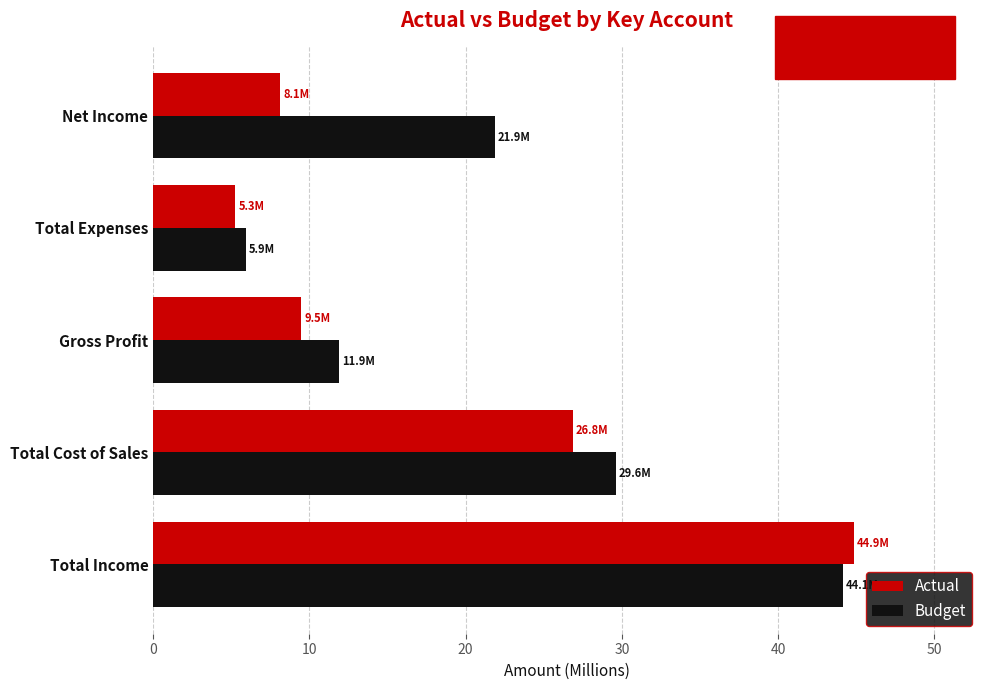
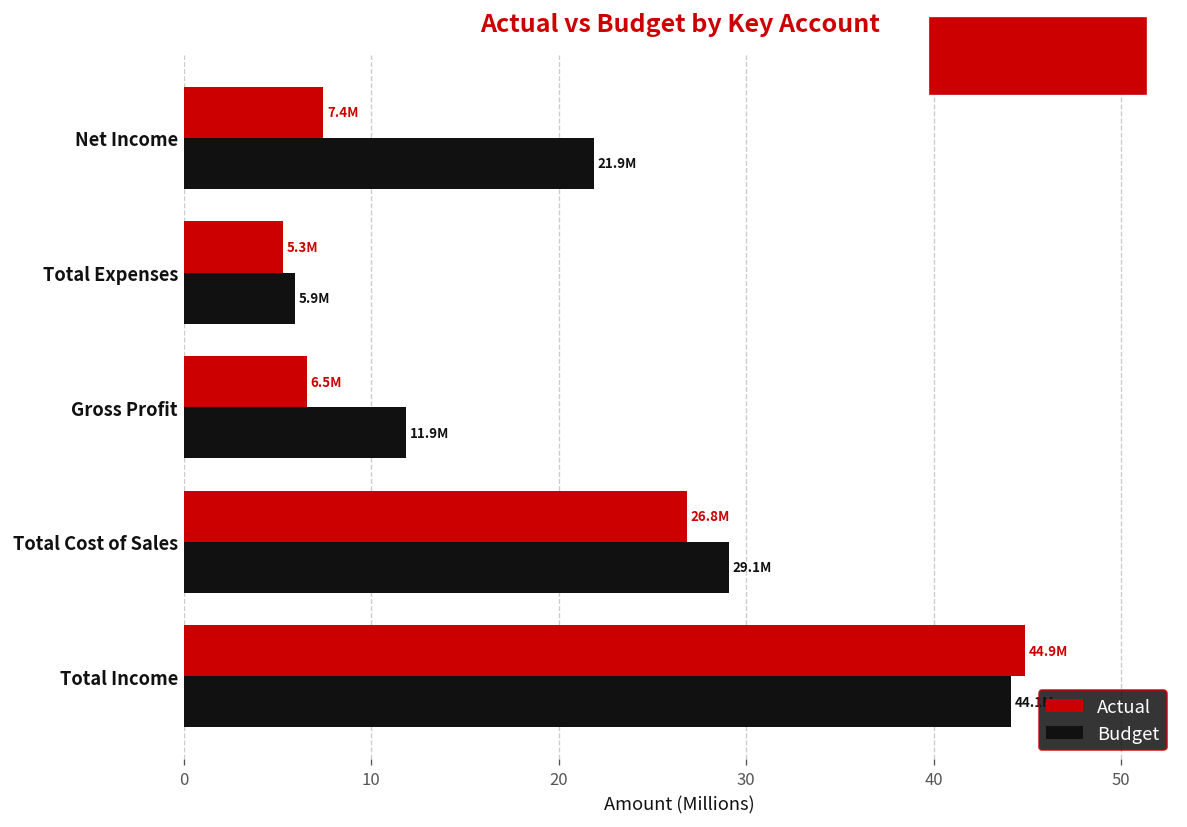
  {
    "Actual": {
-     "Net Income": "8.1M",
+     "Net Income": "7.4M",
      "Total Expenses": "5.3M",
-     "Gross Profit": "9.5M",
+     "Gross Profit": "6.5M",
      "Total Cost of Sales": "26.8M",
      "Total Income": "44.9M"
    },
    "Budget": {
      "Net Income": "21.9M",
      "Total Expenses": "5.9M",
      "Gross Profit": "11.9M",
-     "Total Cost of Sales": "29.6M"
+     "Total Cost of Sales": "29.1M"
    }
  }
